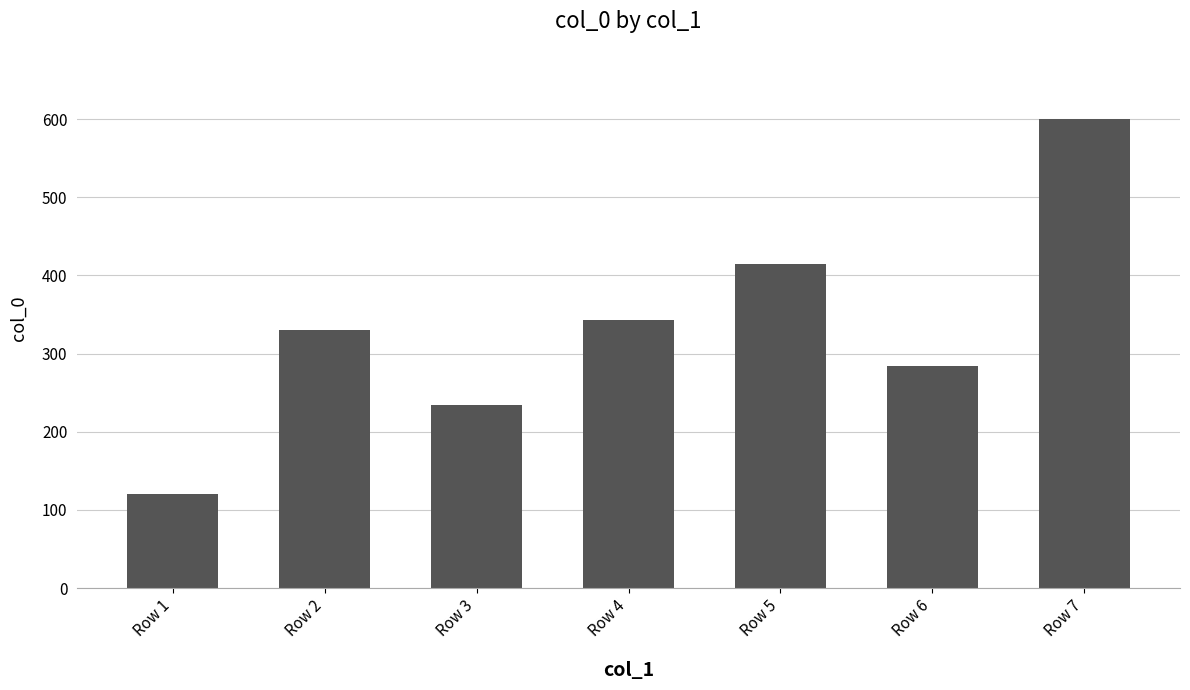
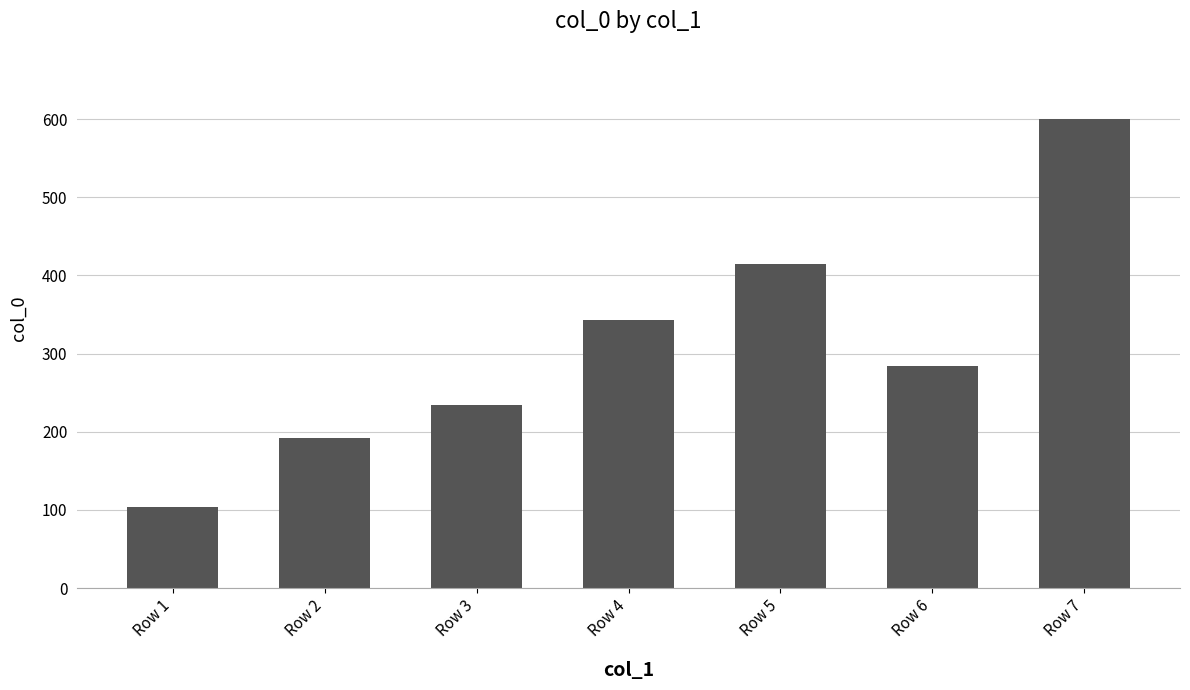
  {
-   "Row 1": 120,
-   "Row 2": 330,
+   "Row 1": 100,
+   "Row 2": 190,
    "Row 3": 230,
    "Row 4": 340,
    "Row 5": 420,
    "Row 6": 280,
    "Row 7": 600
  }
